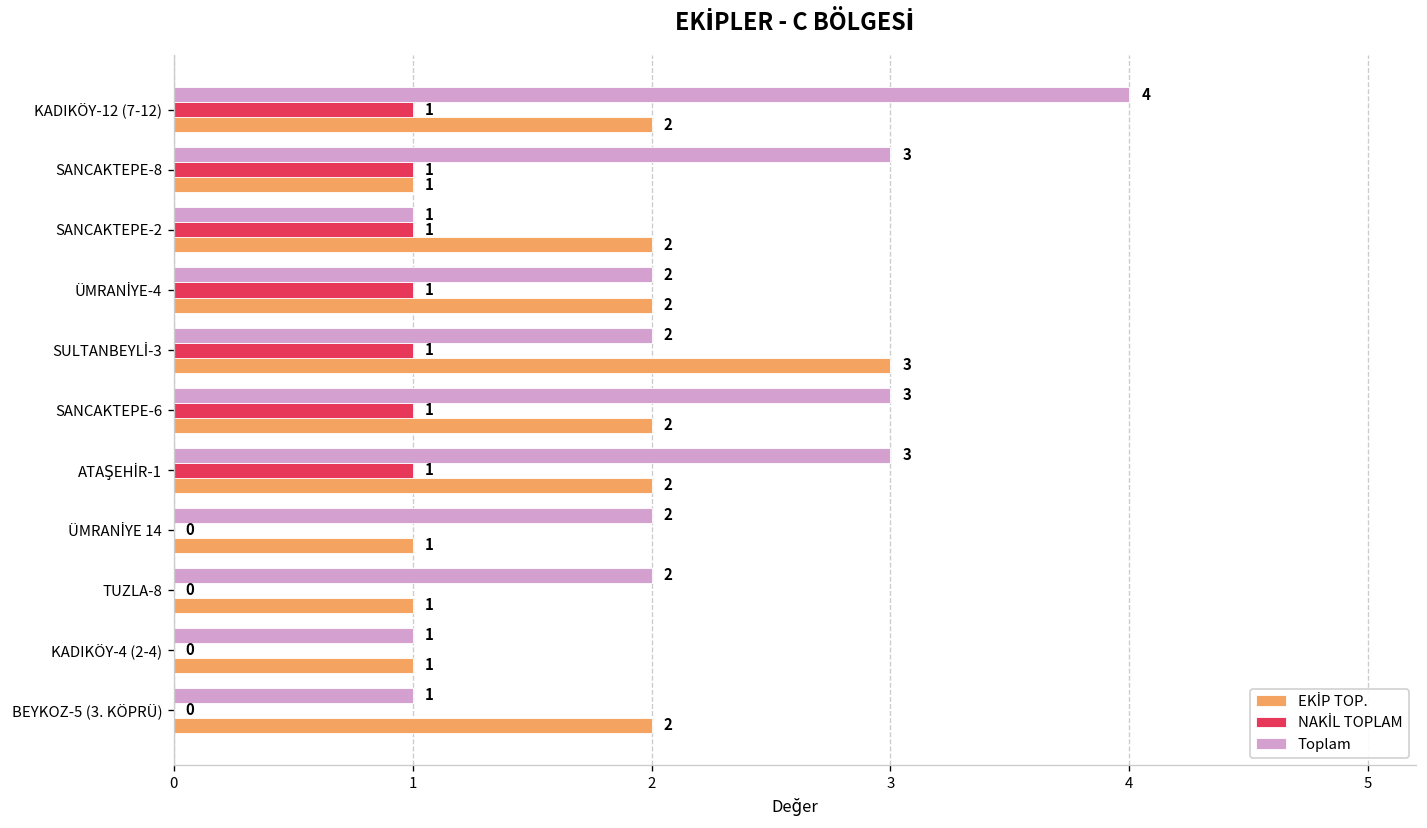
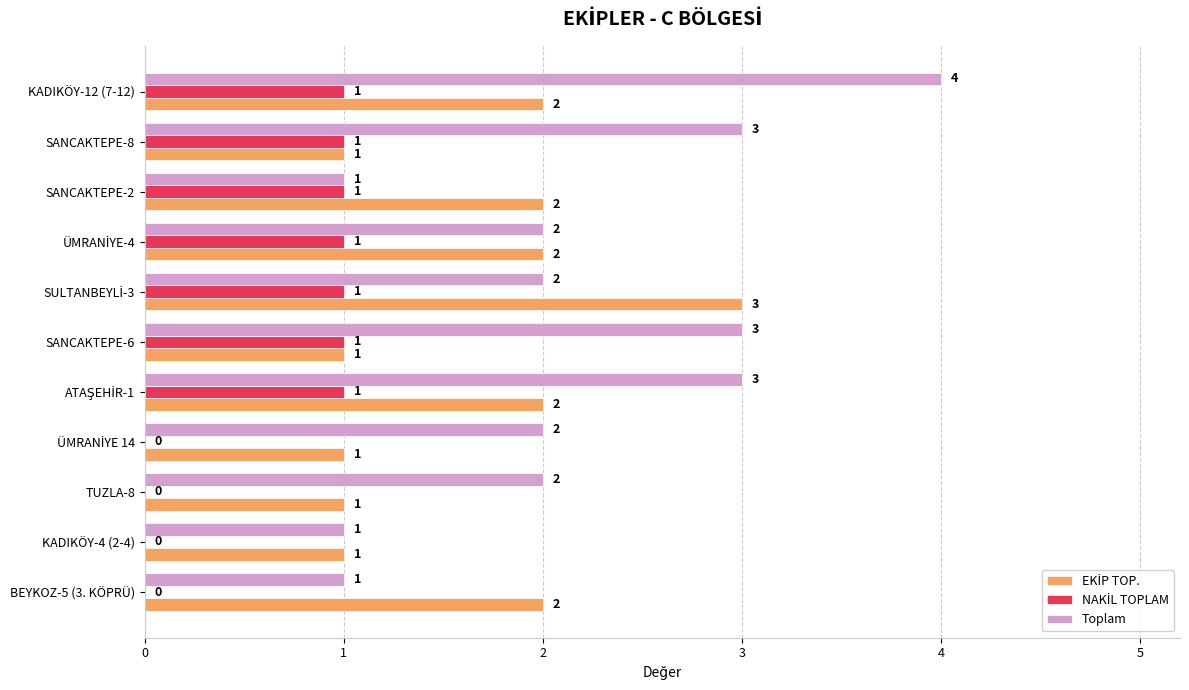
  {
    "EKİP TOP.": {
      "KADIKÖY-12 (7-12)": 2,
      "SANCAKTEPE-8": 1,
      "SANCAKTEPE-2": 2,
      "ÜMRANİYE-4": 2,
      "SULTANBEYLİ-3": 3,
-     "SANCAKTEPE-6": 2,
+     "SANCAKTEPE-6": 1,
      "ATAŞEHİR-1": 2,
      "ÜMRANİYE 14": 1,
      "TUZLA-8": 1,
      "KADIKÖY-4 (2-4)": 1,
      "BEYKOZ-5 (3. KÖPRÜ)": 2
    },
    "NAKİL TOPLAM": {
      "KADIKÖY-12 (7-12)": 1,
      "SANCAKTEPE-8": 1,
      "SANCAKTEPE-2": 1,
      "ÜMRANİYE-4": 1,
      "SULTANBEYLİ-3": 1,
      "SANCAKTEPE-6": 1,
      "ATAŞEHİR-1": 1,
      "ÜMRANİYE 14": 0,
      "TUZLA-8": 0,
      "KADIKÖY-4 (2-4)": 0,
      "BEYKOZ-5 (3. KÖPRÜ)": 0
    },
    "Toplam": {
      "KADIKÖY-12 (7-12)": 4,
      "SANCAKTEPE-8": 3,
      "SANCAKTEPE-2": 1,
      "ÜMRANİYE-4": 2,
      "SULTANBEYLİ-3": 2,
      "SANCAKTEPE-6": 3,
      "ATAŞEHİR-1": 3,
      "ÜMRANİYE 14": 2,
      "TUZLA-8": 2,
      "KADIKÖY-4 (2-4)": 1,
      "BEYKOZ-5 (3. KÖPRÜ)": 1
    }
  }
